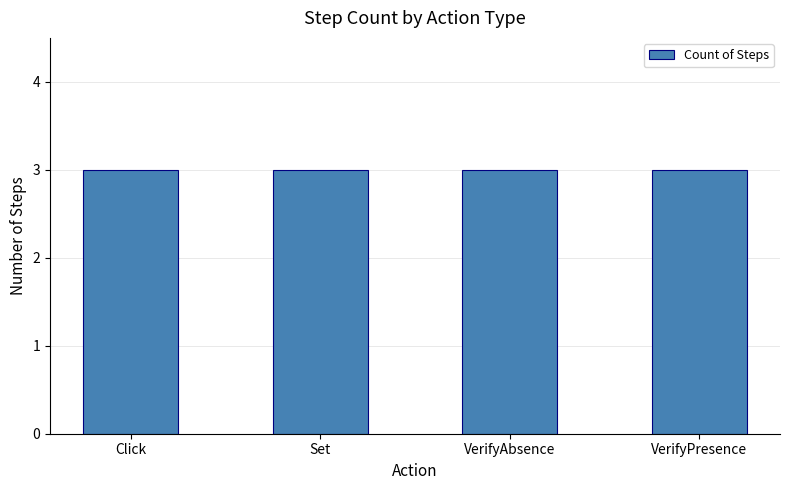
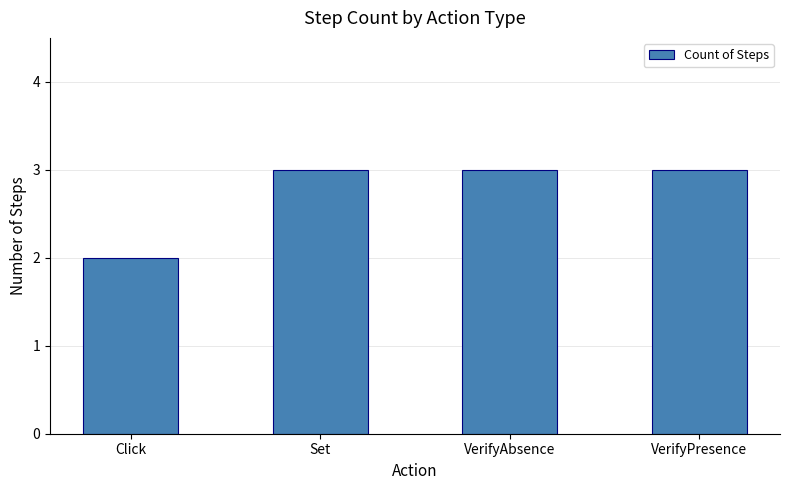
  {
-   "Click": 3,
+   "Click": 2,
    "Set": 3,
    "VerifyAbsence": 3,
    "VerifyPresence": 3
  }
